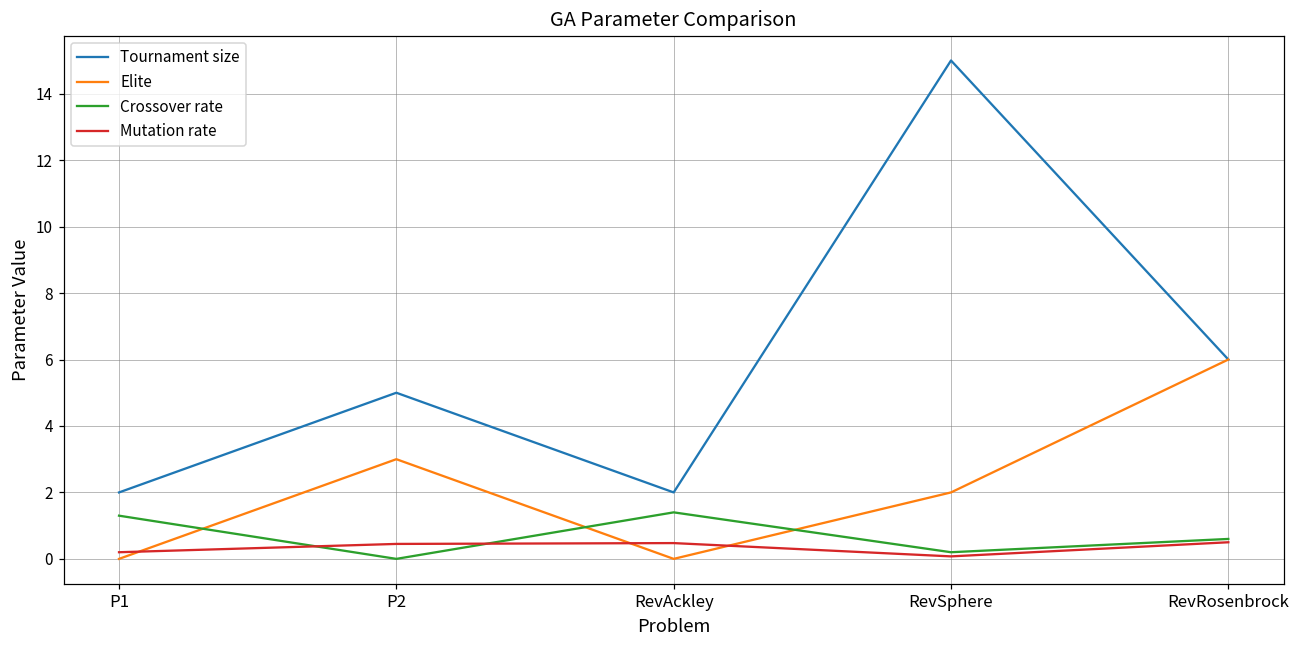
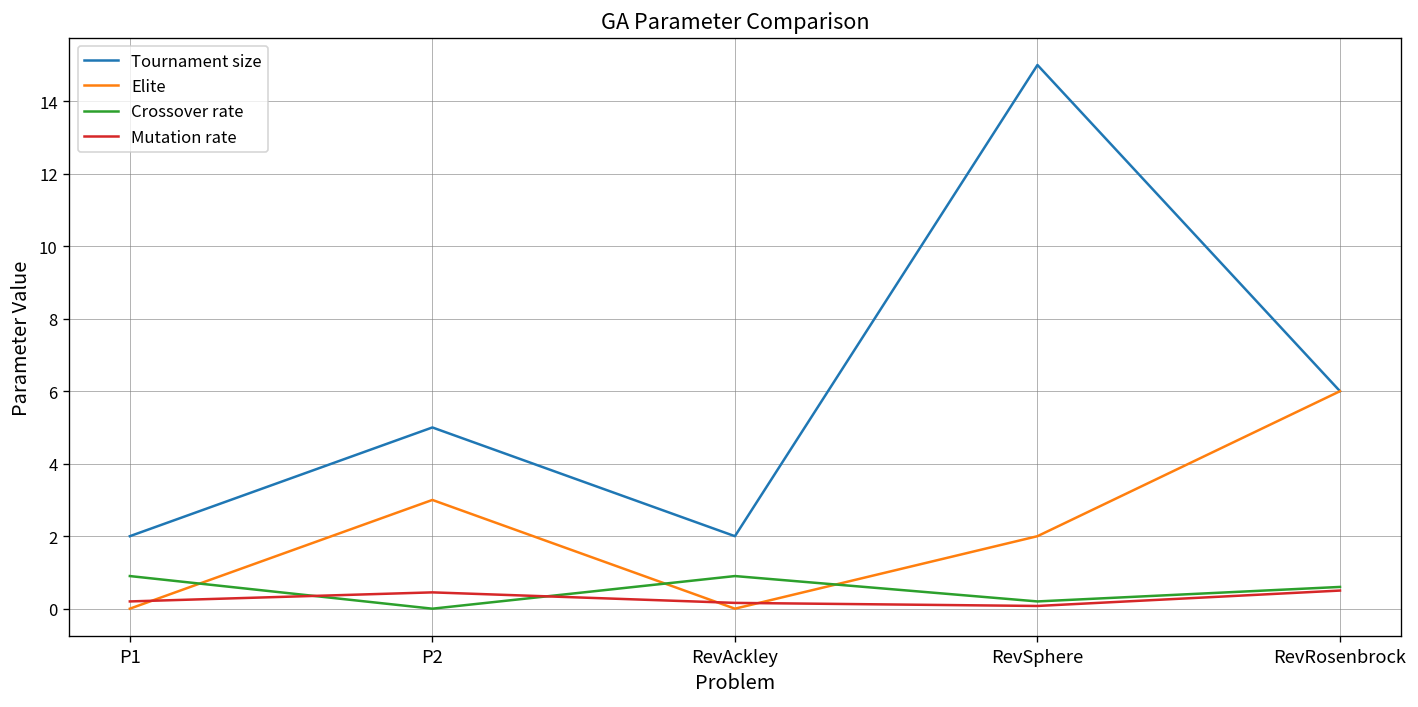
  {
    "Tournament size": {
      "P1": 2.0,
      "P2": 5.0,
      "RevAckley": 2.0,
      "RevSphere": 15.0
    },
    "Elite": {
      "P1": 0.0,
      "P2": 3.0,
      "RevAckley": 0.0,
      "RevSphere": 2.0
    },
    "Crossover rate": {
-     "P1": 1.3,
+     "P1": 0.9,
      "P2": 0.0,
-     "RevAckley": 1.4,
+     "RevAckley": 0.9,
      "RevSphere": 0.2,
      "RevRosenbrock": 0.6
    },
    "Mutation rate": {
      "P1": 0.2,
      "P2": 0.5,
-     "RevAckley": 0.5,
+     "RevAckley": 0.2,
      "RevSphere": 0.1,
      "RevRosenbrock": 0.5
    }
  }
